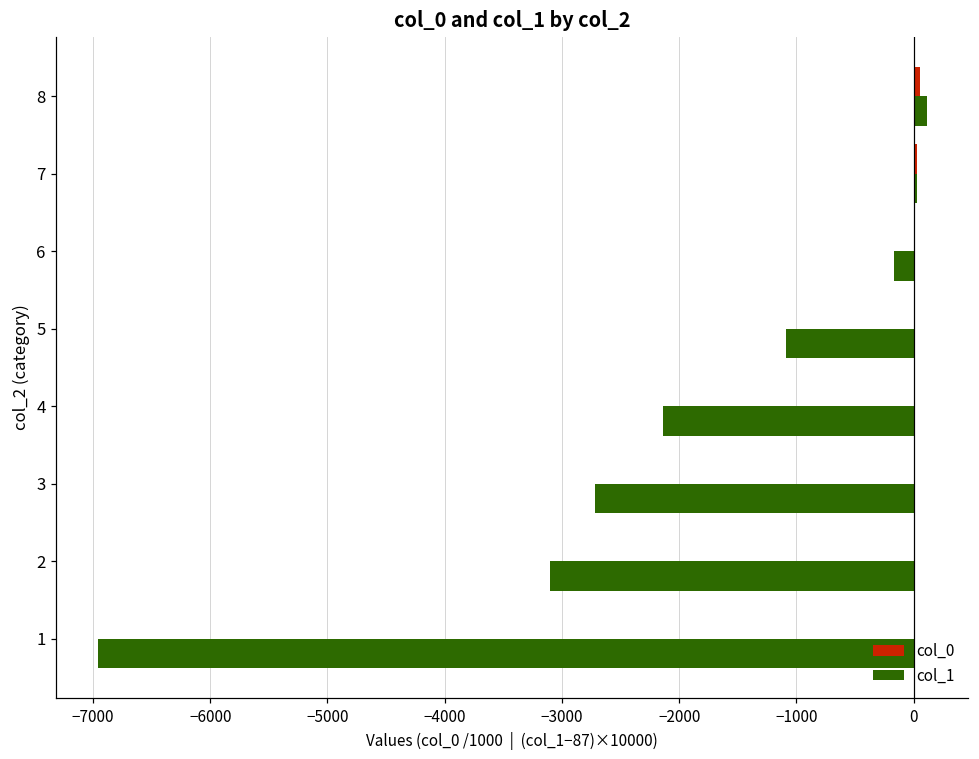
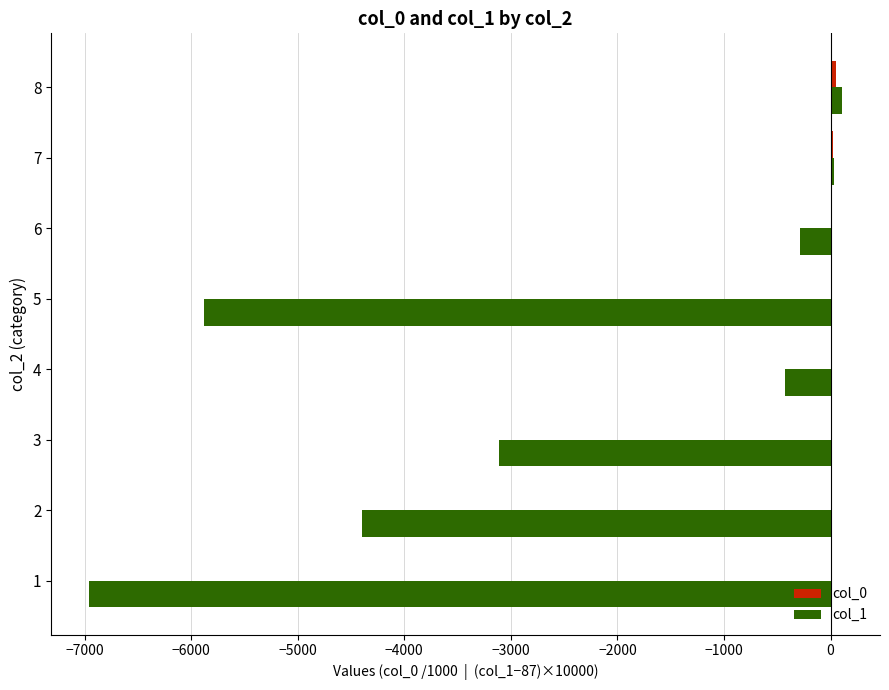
  {
    "col_0": {
      "8": 50,
      "7": 30
    },
    "col_1": {
      "8": 110,
      "7": 30,
-     "6": -170,
-     "5": -1090,
-     "4": -2140,
-     "3": -2720,
-     "2": -3100,
+     "6": -290,
+     "5": -5880,
+     "4": -430,
+     "3": -3110,
+     "2": -4400,
      "1": -6960
    }
  }
